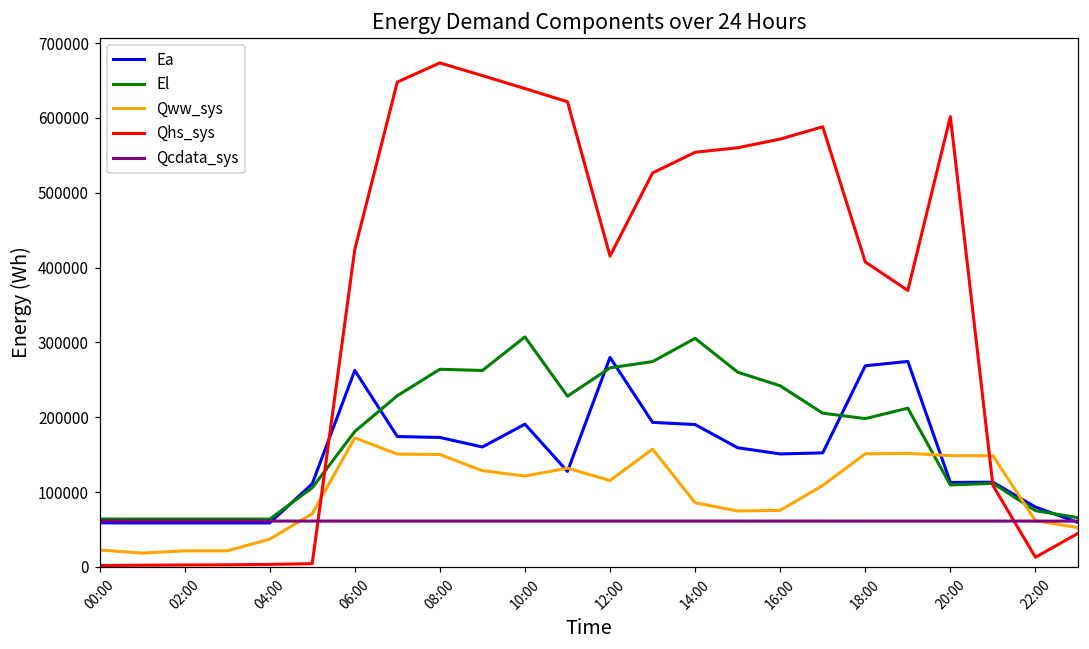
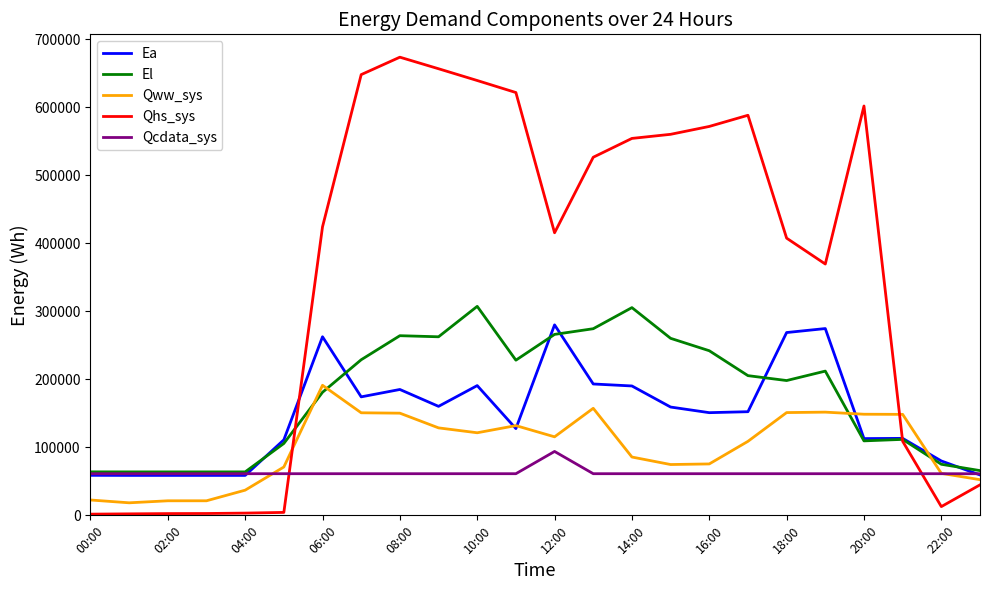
  {
    "Ea": {
      "06:00": 260000,
-     "08:00": 170000,
+     "08:00": 190000,
      "10:00": 190000,
      "12:00": 280000,
      "14:00": 190000,
      "16:00": 150000,
      "18:00": 270000,
      "22:00": 80000
    },
    "El": {
      "06:00": 180000,
      "08:00": 260000,
      "10:00": 310000,
      "12:00": 270000,
      "14:00": 310000,
      "16:00": 240000,
      "18:00": 200000,
      "22:00": 80000
    },
    "Qww_sys": {
      "00:00": 20000,
      "02:00": 20000,
      "04:00": 40000,
-     "06:00": 170000,
+     "06:00": 190000,
      "08:00": 150000,
      "10:00": 120000,
      "12:00": 120000,
      "14:00": 90000,
      "16:00": 80000,
      "18:00": 150000,
      "20:00": 150000
    },
    "Qhs_sys": {
      "00:00": 0,
      "02:00": 0,
      "04:00": 0,
      "06:00": 420000,
      "08:00": 670000,
      "10:00": 640000,
      "12:00": 420000,
      "14:00": 550000,
      "16:00": 570000,
      "18:00": 410000,
      "20:00": 600000,
      "22:00": 10000
    },
    "Qcdata_sys": {
      "06:00": 60000,
      "08:00": 60000,
      "10:00": 60000,
-     "12:00": 60000,
+     "12:00": 90000,
      "14:00": 60000,
      "16:00": 60000,
      "18:00": 60000,
      "20:00": 60000
    }
  }
